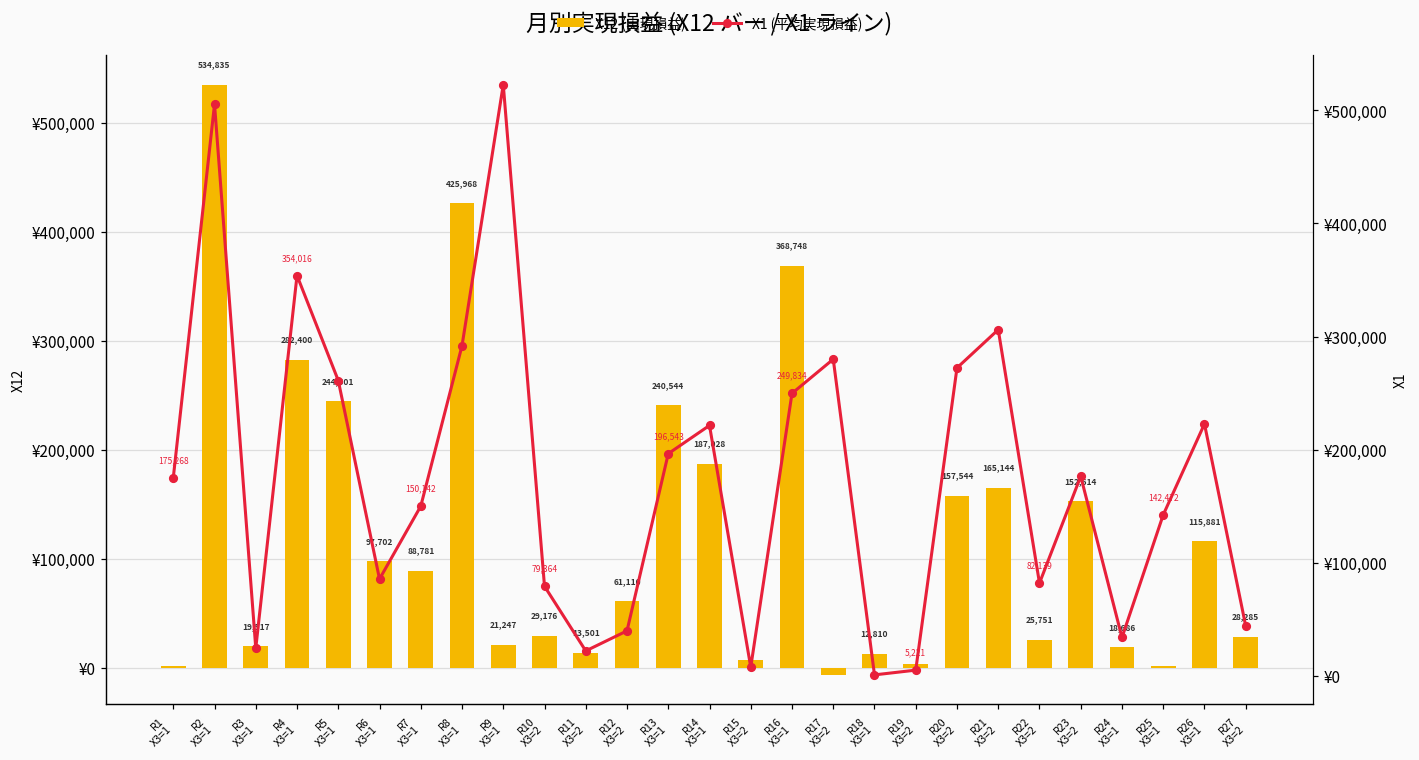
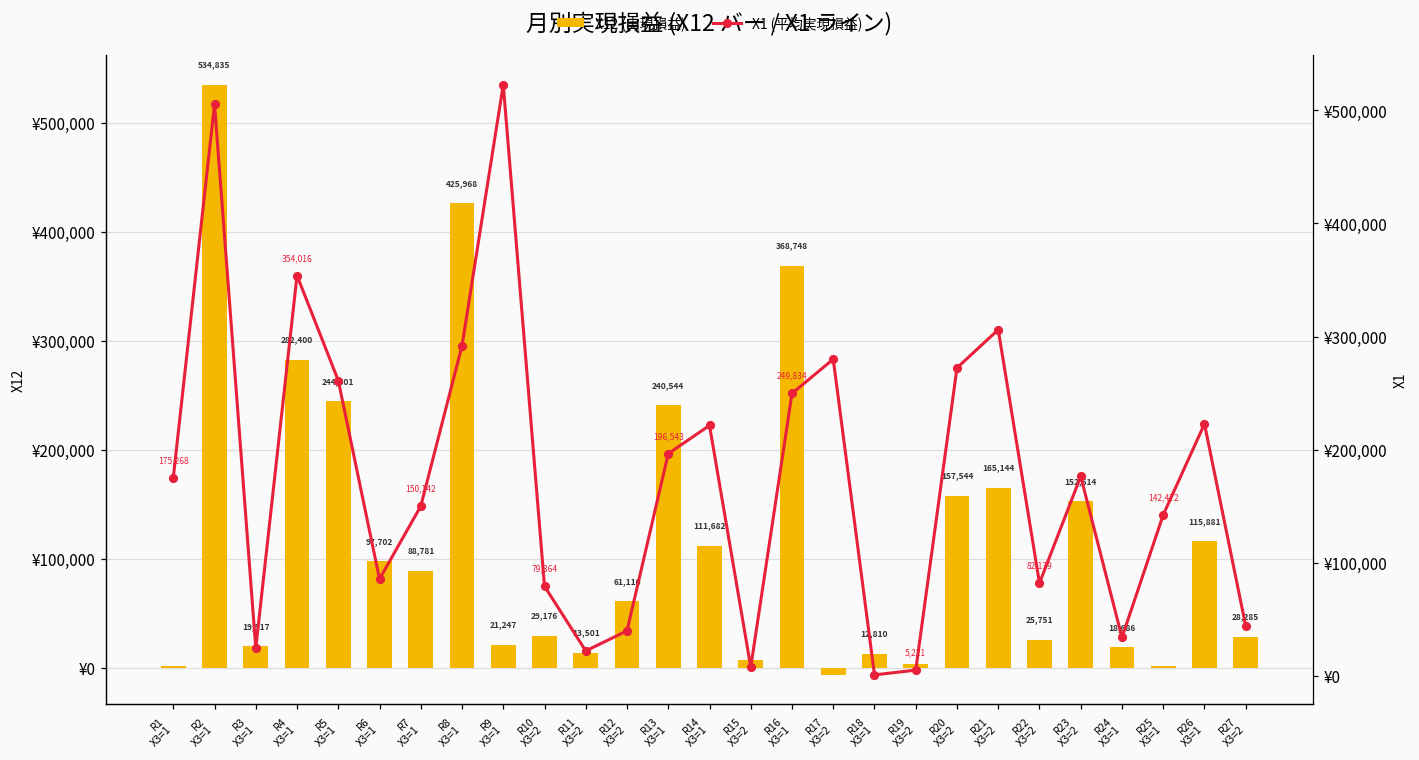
  {
    "X12 (実現損益)": {
      "R3 X3=1": "19,517",
      "R4 X3=1": "282,400",
      "R7 X3=1": "88,781",
      "R9 X3=1": "21,247",
      "R10 X3=2": "29,176",
-     "R14 X3=1": "187,028",
+     "R14 X3=1": "111,682",
      "R16 X3=1": "368,748",
      "R20 X3=2": "157,544",
      "R21 X3=2": "165,144",
      "R24 X3=1": "18,686"
    },
    "X1 (平均実現損益)": {
      "R7 X3=1": "150,142",
      "R10 X3=2": "79,364",
      "R13 X3=1": "196,543",
      "R19 X3=2": "5,221",
      "R22 X3=2": "82,139",
      "R25 X3=1": "142,472"
    }
  }
